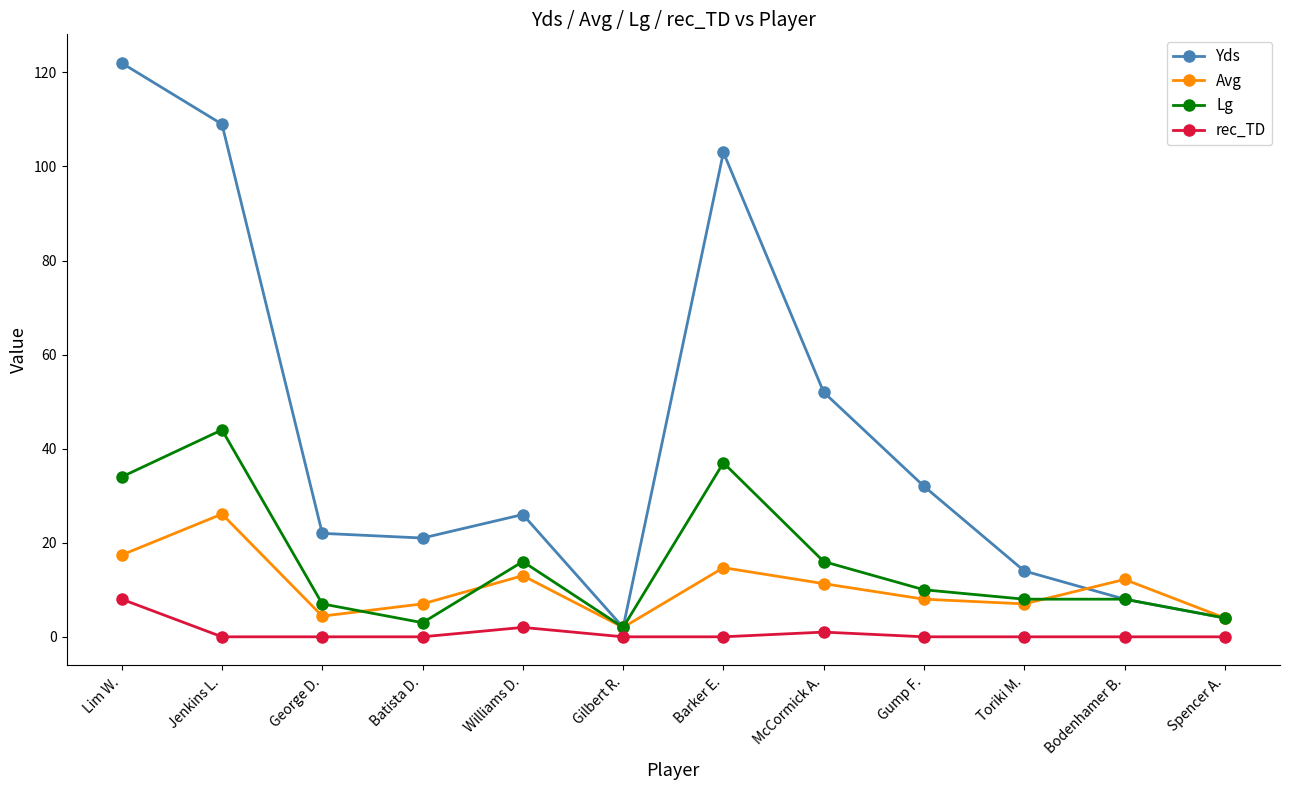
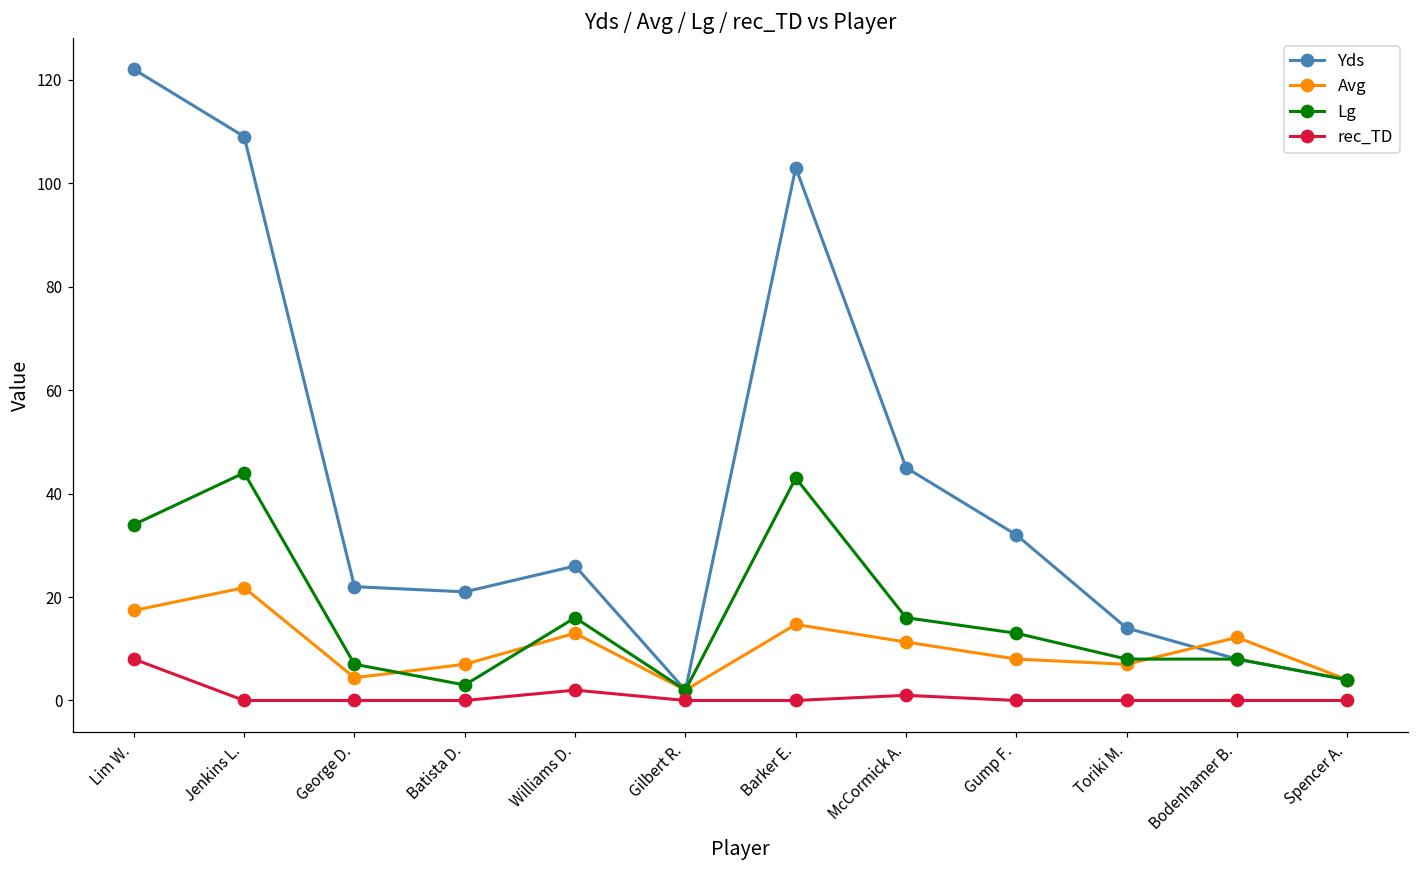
  {
    "Yds": {
      "Lim W.": 122,
      "Jenkins L.": 109,
      "George D.": 22,
      "Batista D.": 21,
      "Williams D.": 26,
      "Barker E.": 103,
-     "McCormick A.": 52,
+     "McCormick A.": 45,
      "Gump F.": 32,
      "Toriki M.": 14
    },
    "Avg": {
      "Lim W.": 17,
-     "Jenkins L.": 26,
+     "Jenkins L.": 22,
      "George D.": 4,
      "Batista D.": 7,
      "Williams D.": 13,
      "Barker E.": 15,
      "McCormick A.": 11,
      "Gump F.": 8,
      "Toriki M.": 7,
      "Bodenhamer B.": 12
    },
    "Lg": {
      "Lim W.": 34,
      "Jenkins L.": 44,
      "George D.": 7,
      "Batista D.": 3,
      "Williams D.": 16,
-     "Barker E.": 37,
+     "Barker E.": 43,
      "McCormick A.": 16,
-     "Gump F.": 10,
+     "Gump F.": 13,
      "Toriki M.": 8
    },
    "rec_TD": {
      "Lim W.": 8,
      "Jenkins L.": 0,
      "George D.": 0,
      "Batista D.": 0,
      "Williams D.": 2,
      "Gilbert R.": 0,
      "Barker E.": 0,
      "McCormick A.": 1,
      "Gump F.": 0,
      "Toriki M.": 0,
      "Bodenhamer B.": 0,
      "Spencer A.": 0
    }
  }
